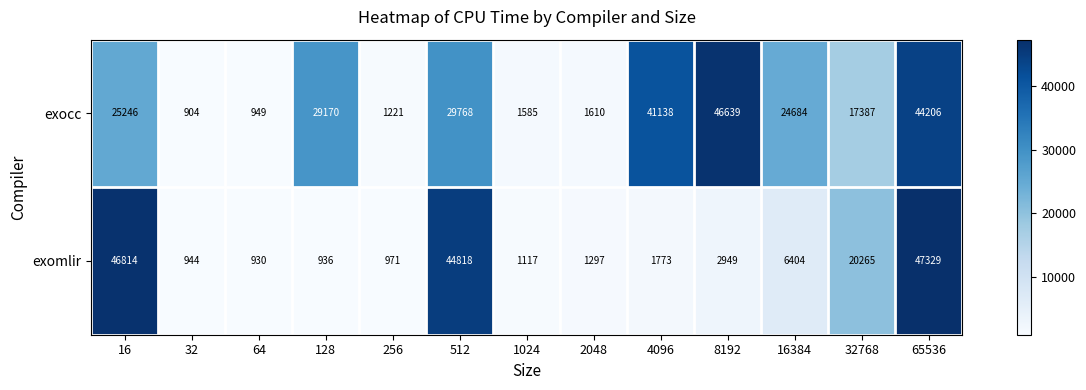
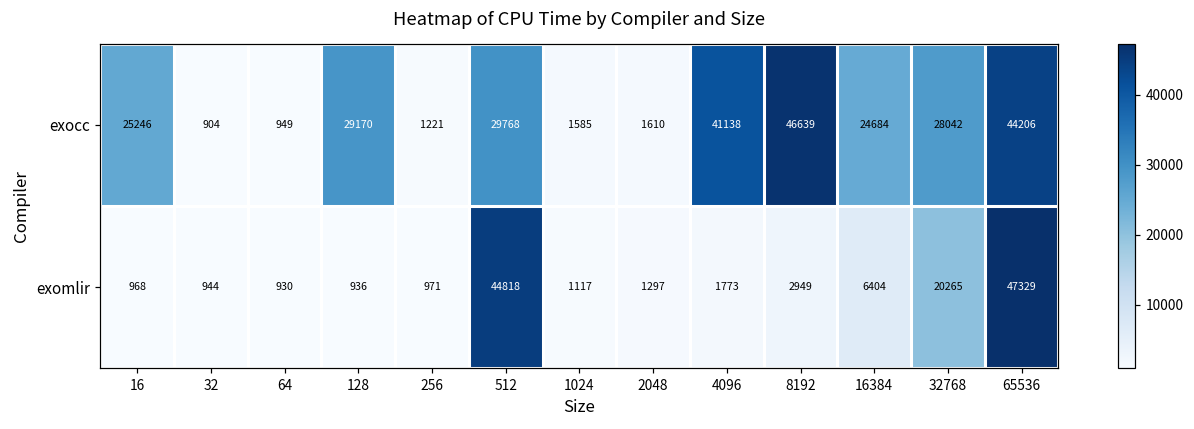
  {
    "exocc": {
      "16": 25246,
      "32": 904,
      "64": 949,
      "128": 29170,
      "256": 1221,
      "512": 29768,
      "1024": 1585,
      "2048": 1610,
      "4096": 41138,
      "8192": 46639,
      "16384": 24684,
-     "32768": 17387,
+     "32768": 28042,
      "65536": 44206
    },
    "exomlir": {
-     "16": 46814,
+     "16": 968,
      "32": 944,
      "64": 930,
      "128": 936,
      "256": 971,
      "512": 44818,
      "1024": 1117,
      "2048": 1297,
      "4096": 1773,
      "8192": 2949,
      "16384": 6404,
      "32768": 20265,
      "65536": 47329
    }
  }
